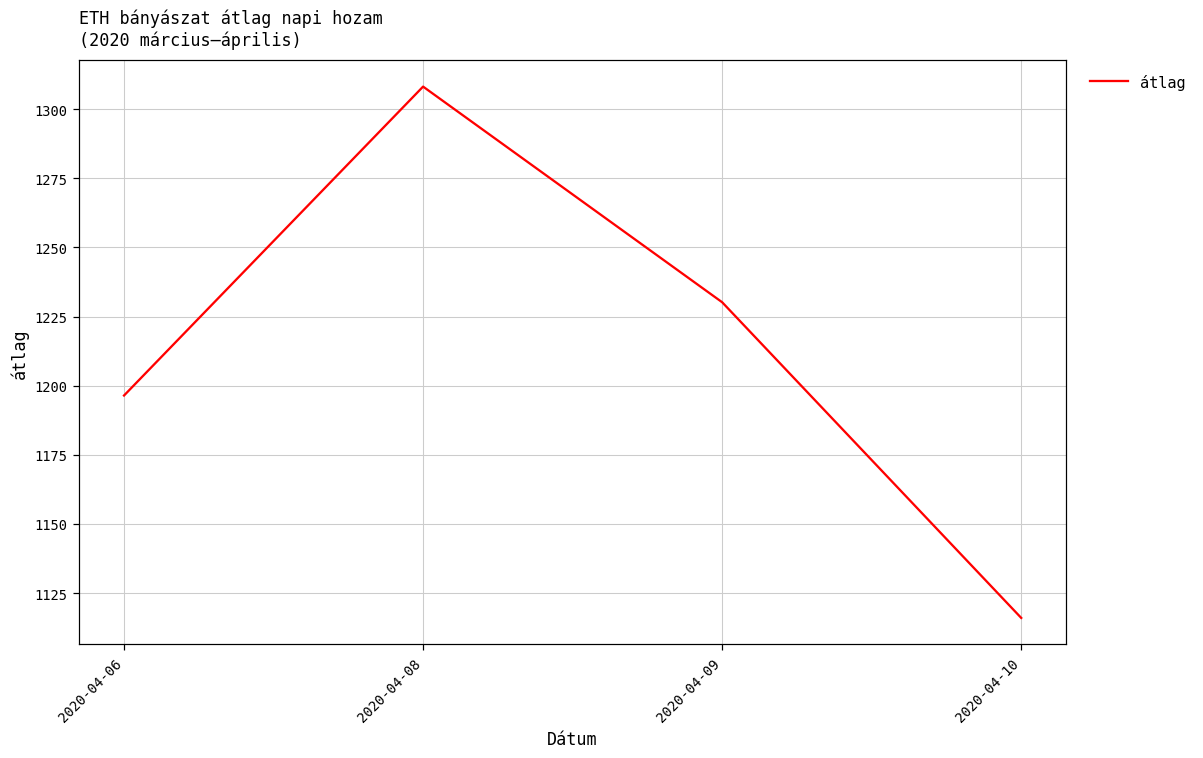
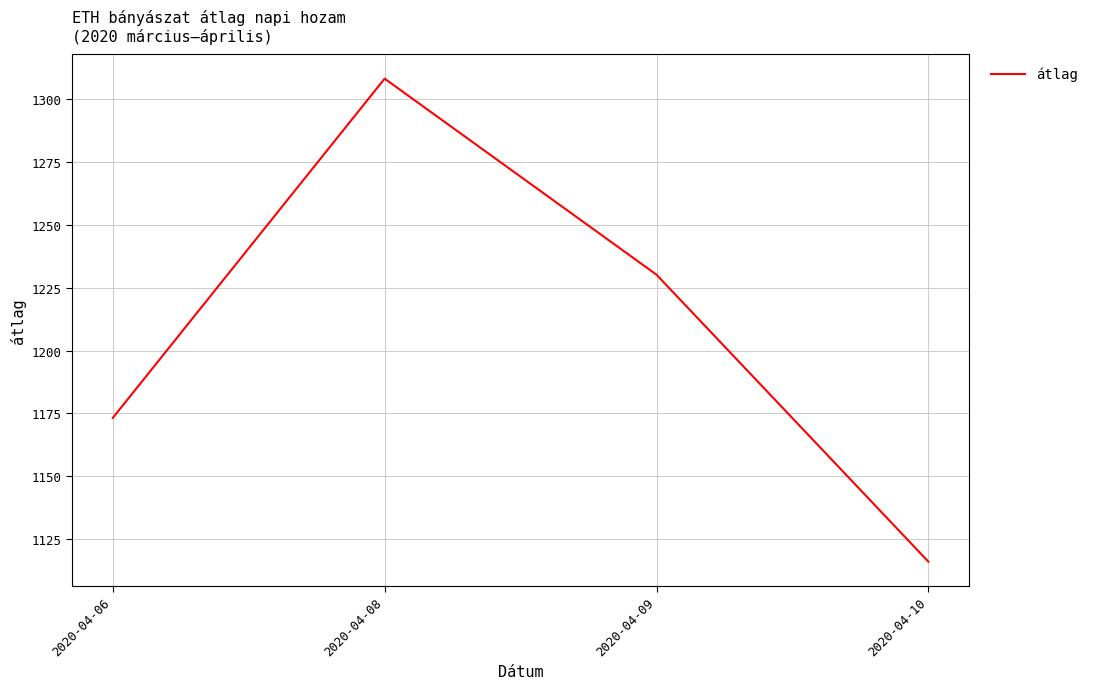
  {
-   "2020-04-06": 1196,
+   "2020-04-06": 1173,
    "2020-04-08": 1308,
    "2020-04-09": 1230,
    "2020-04-10": 1116
  }
